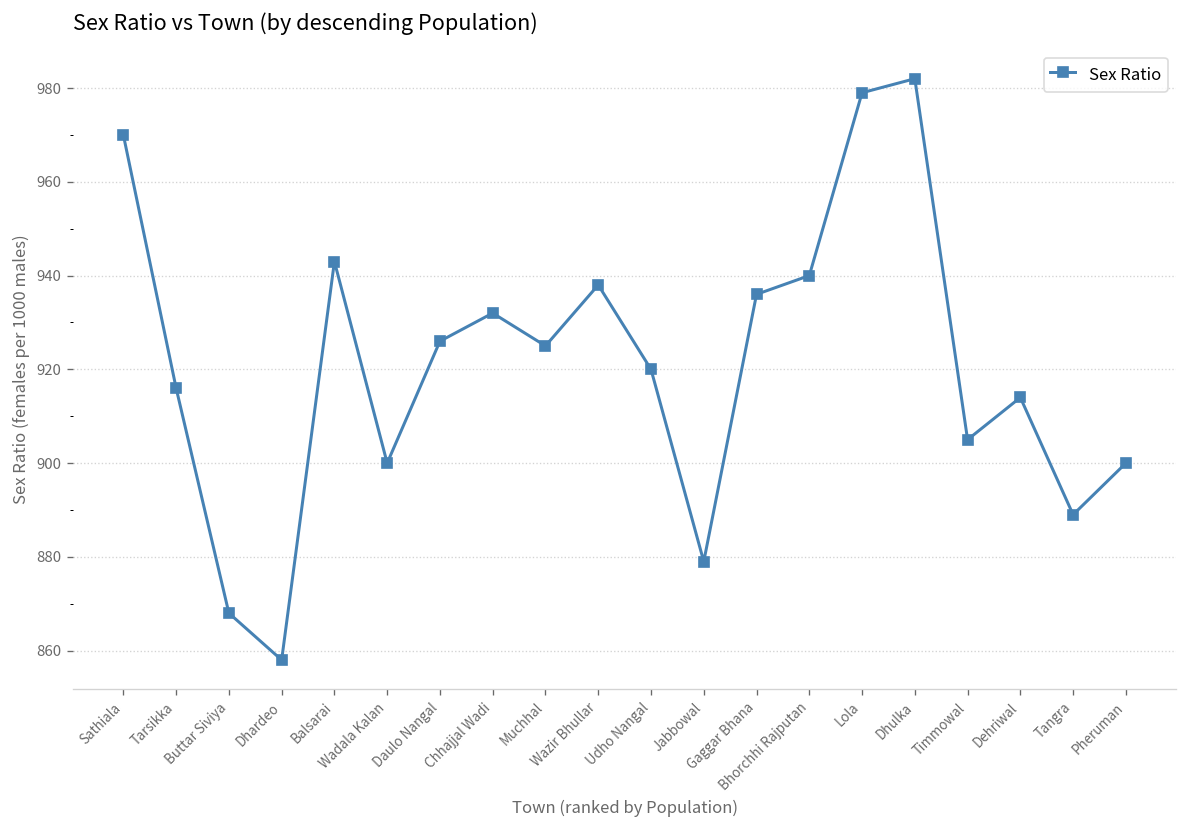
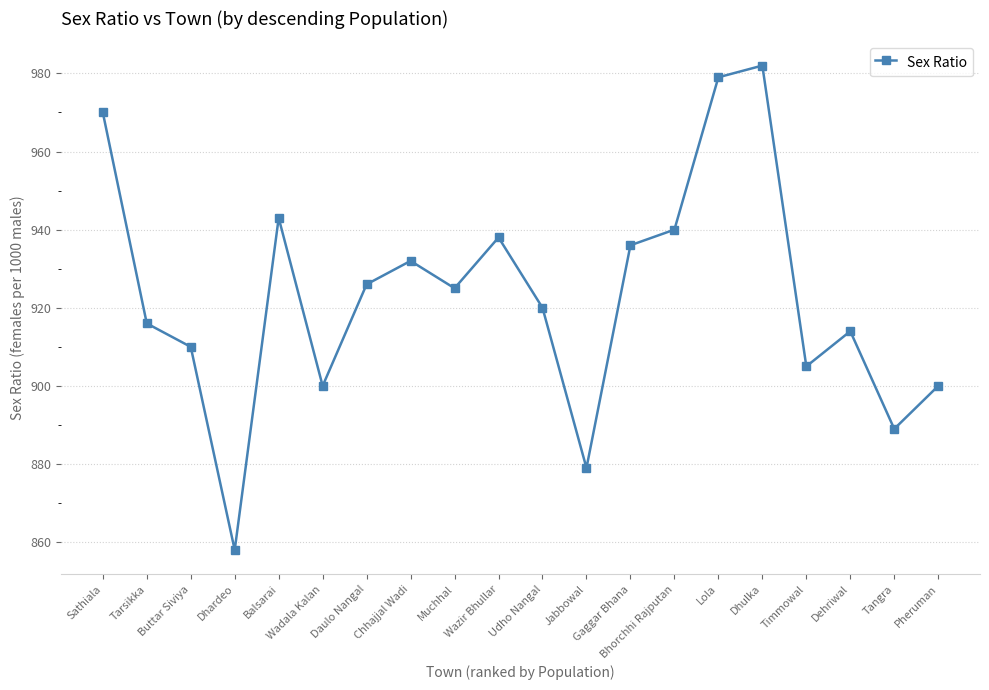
  {
    "Sathiala": 970,
    "Tarsikka": 916,
-   "Buttar Siviya": 868,
+   "Buttar Siviya": 910,
    "Dhardeo": 858,
    "Balsarai": 943,
    "Wadala Kalan": 900,
    "Daulo Nangal": 926,
    "Chhajjal Wadi": 932,
    "Muchhal": 925,
    "Wazir Bhullar": 938,
    "Udho Nangal": 920,
    "Jabbowal": 879,
    "Gaggar Bhana": 936,
    "Bhorchhi Rajputan": 940,
    "Lola": 979,
    "Dhulka": 982,
    "Timmowal": 905,
    "Dehriwal": 914,
    "Tangra": 889,
    "Pheruman": 900
  }
